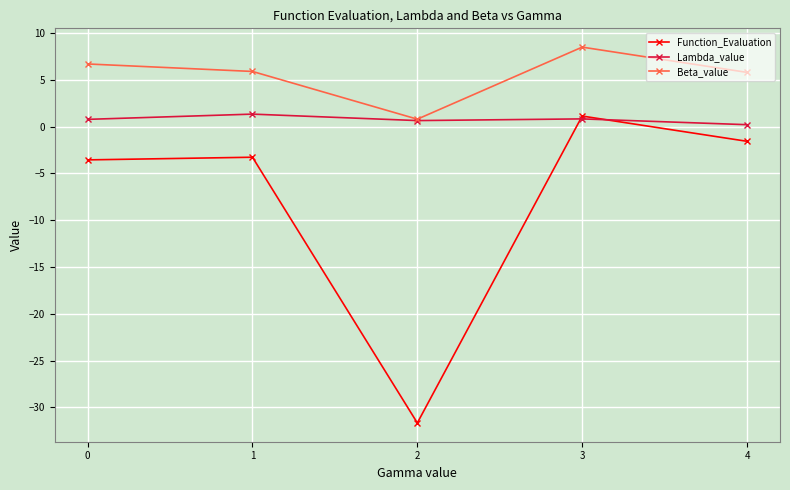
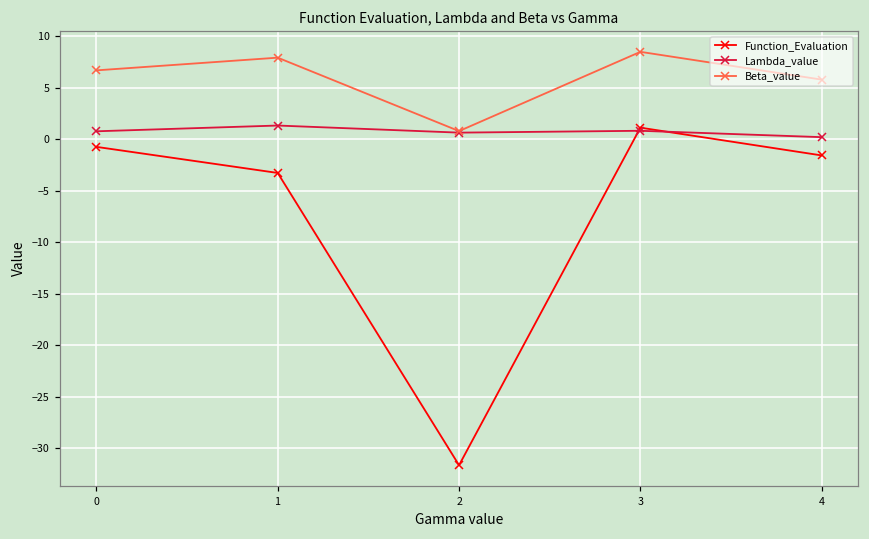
  {
    "Function_Evaluation": {
-     "0": -4,
+     "0": -1,
      "1": -3,
      "2": -32,
      "3": 1,
      "4": -2
    },
    "Lambda_value": {
      "0": 1,
      "1": 1,
      "3": 1,
      "4": 0
    },
    "Beta_value": {
      "0": 7,
-     "1": 6,
+     "1": 8,
      "3": 9
    }
  }
